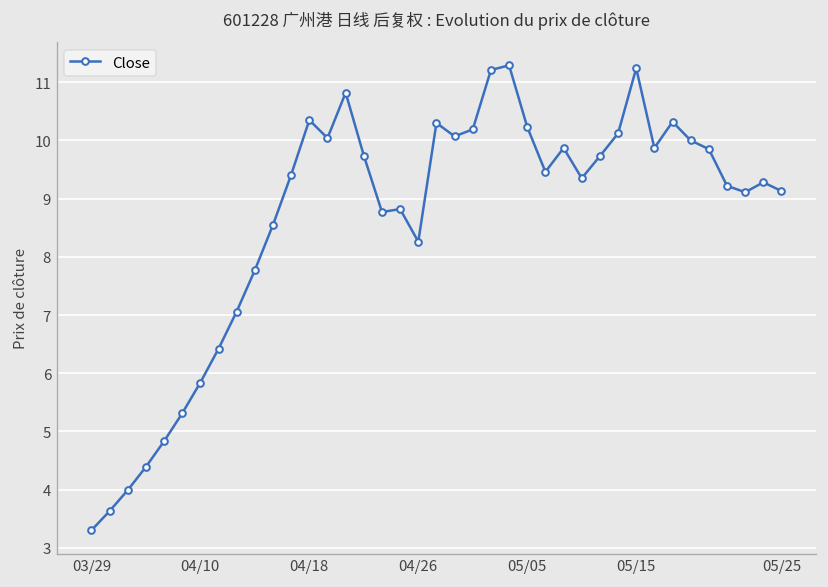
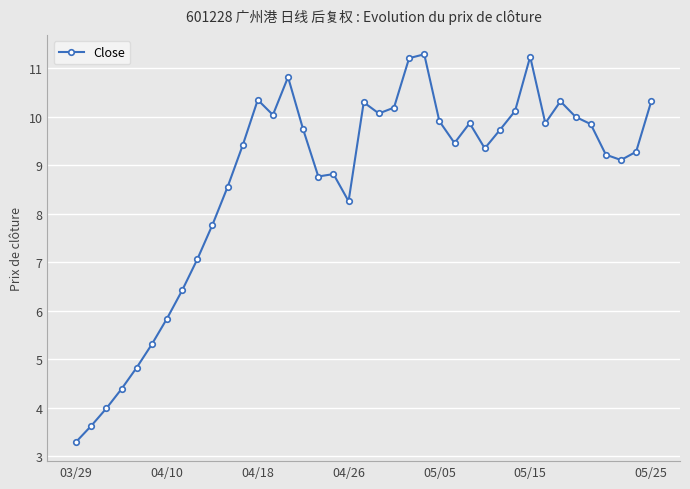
  {
    "03/29": 3.3,
    "04/10": 5.8,
    "04/18": 10.4,
    "04/26": 8.3,
-   "05/05": 10.2,
+   "05/05": 9.9,
    "05/15": 11.2,
-   "05/25": 9.1
+   "05/25": 10.3
  }
